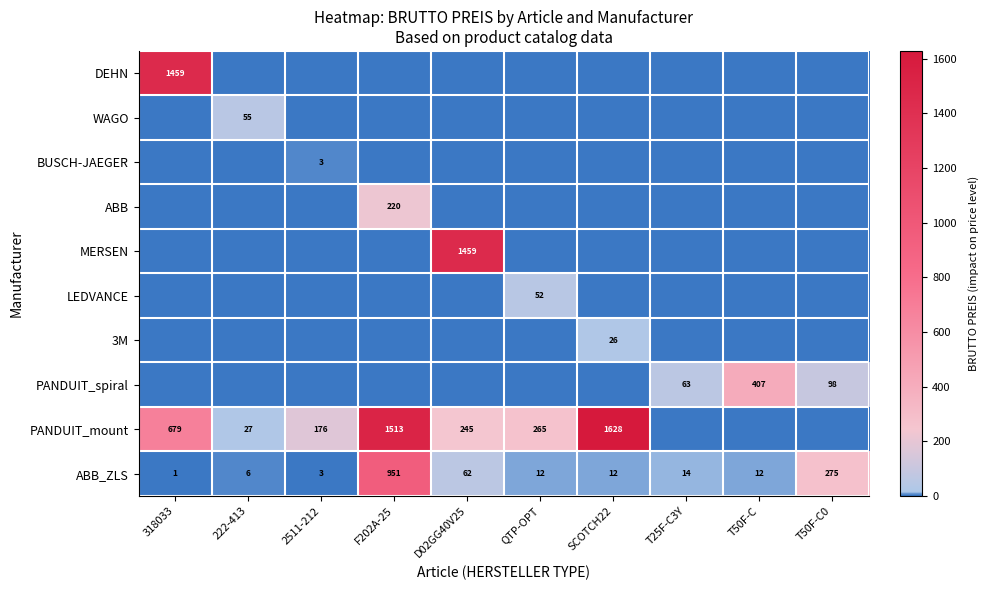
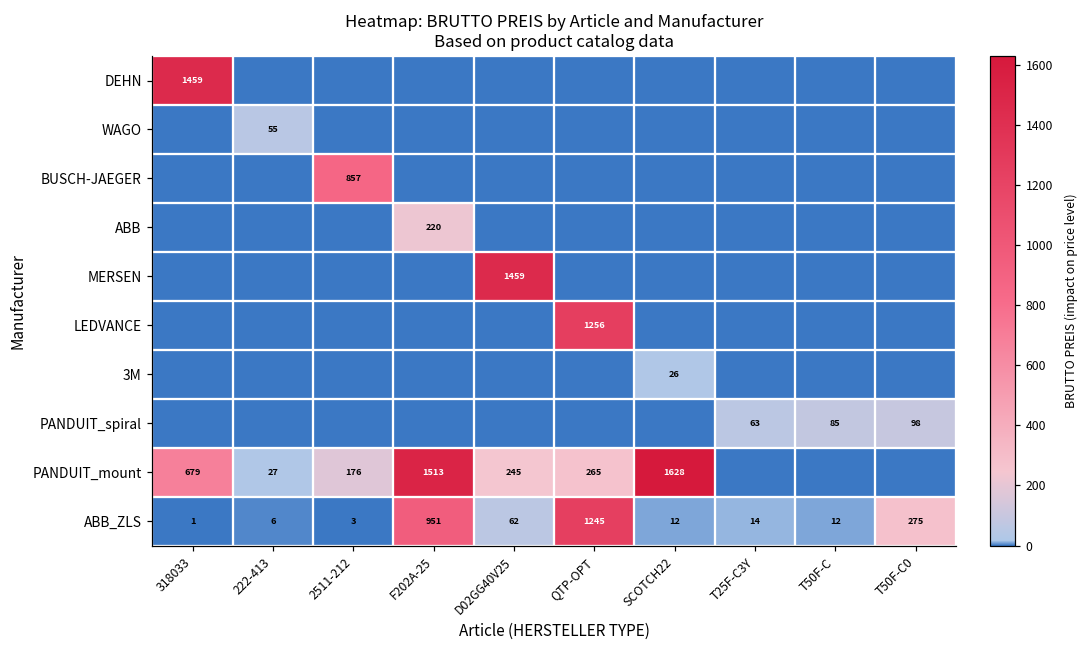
  {
    "DEHN": {
      "318033": 1459
    },
    "WAGO": {
      "222-413": 55
    },
    "BUSCH-JAEGER": {
-     "2511-212": 3
+     "2511-212": 857
    },
    "ABB": {
      "F202A-25": 220
    },
    "MERSEN": {
      "D02GG40V25": 1459
    },
    "LEDVANCE": {
-     "QTP-OPT": 52
+     "QTP-OPT": 1256
    },
    "3M": {
      "SCOTCH22": 26
    },
    "PANDUIT_spiral": {
      "T25F-C3Y": 63,
-     "T50F-C": 407,
+     "T50F-C": 85,
      "T50F-C0": 98
    },
    "PANDUIT_mount": {
      "318033": 679,
      "222-413": 27,
      "2511-212": 176,
      "F202A-25": 1513,
      "D02GG40V25": 245,
      "QTP-OPT": 265,
      "SCOTCH22": 1628
    },
    "ABB_ZLS": {
      "318033": 1,
      "222-413": 6,
      "2511-212": 3,
      "F202A-25": 951,
      "D02GG40V25": 62,
-     "QTP-OPT": 12,
+     "QTP-OPT": 1245,
      "SCOTCH22": 12,
      "T25F-C3Y": 14,
      "T50F-C": 12,
      "T50F-C0": 275
    }
  }
